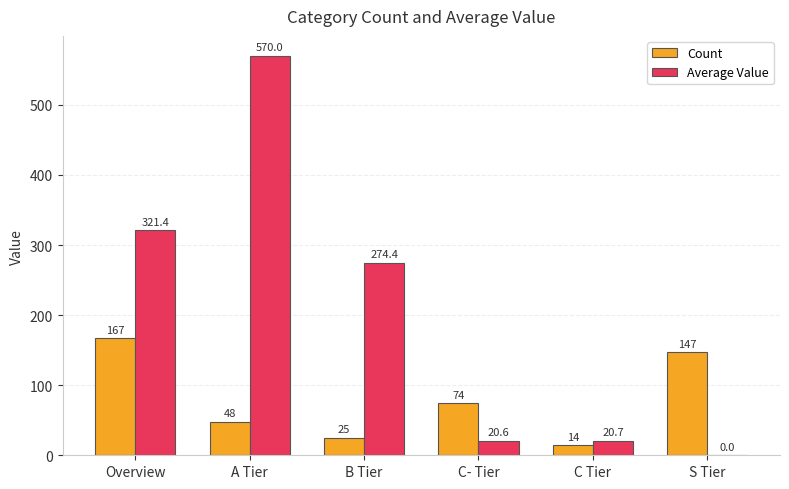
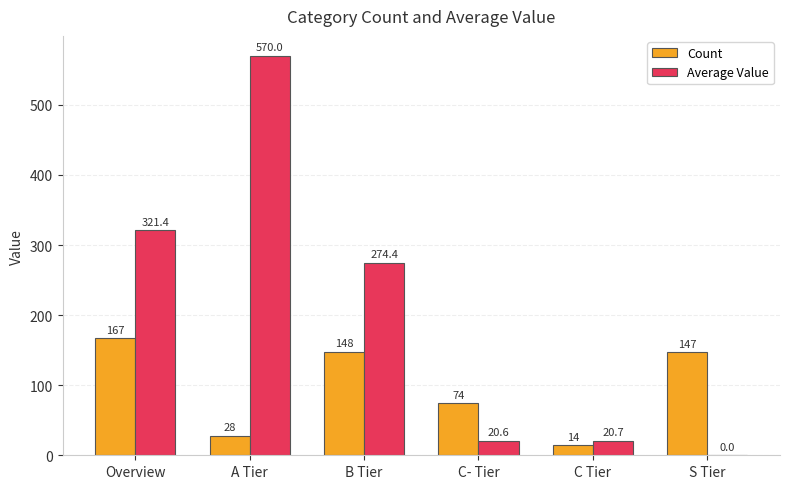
  {
    "Count": {
      "Overview": 167,
-     "A Tier": 48,
-     "B Tier": 25,
+     "A Tier": 28,
+     "B Tier": 148,
      "C- Tier": 74,
      "C Tier": 14,
      "S Tier": 147
    },
    "Average Value": {
      "Overview": 321.4,
      "A Tier": 570.0,
      "B Tier": 274.4,
      "C- Tier": 20.6,
      "C Tier": 20.7,
      "S Tier": 0.0
    }
  }
